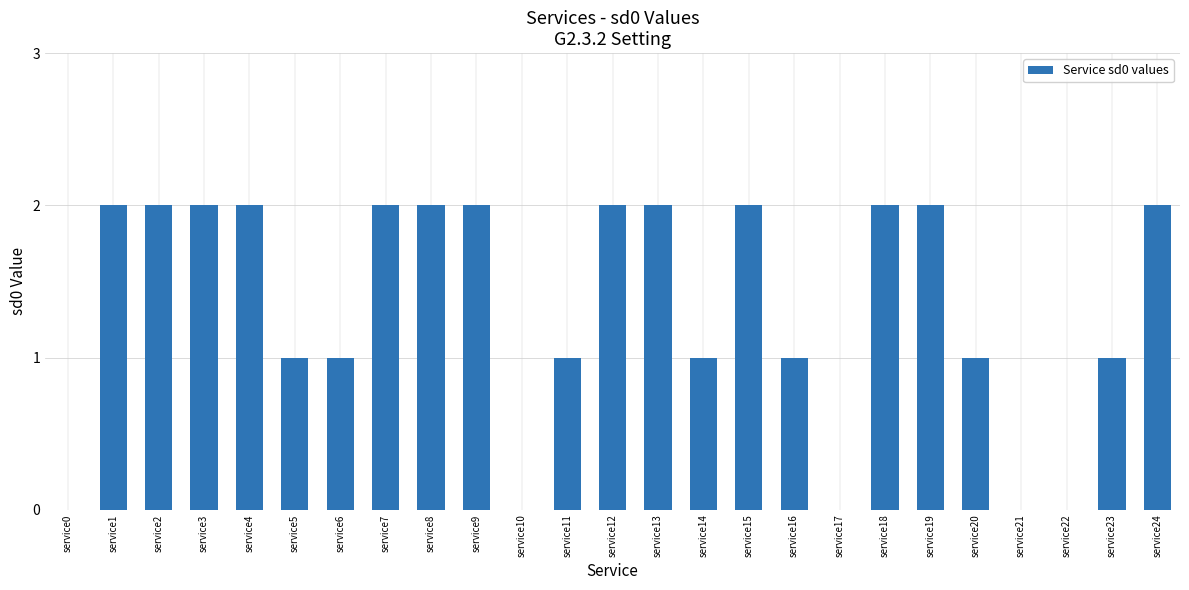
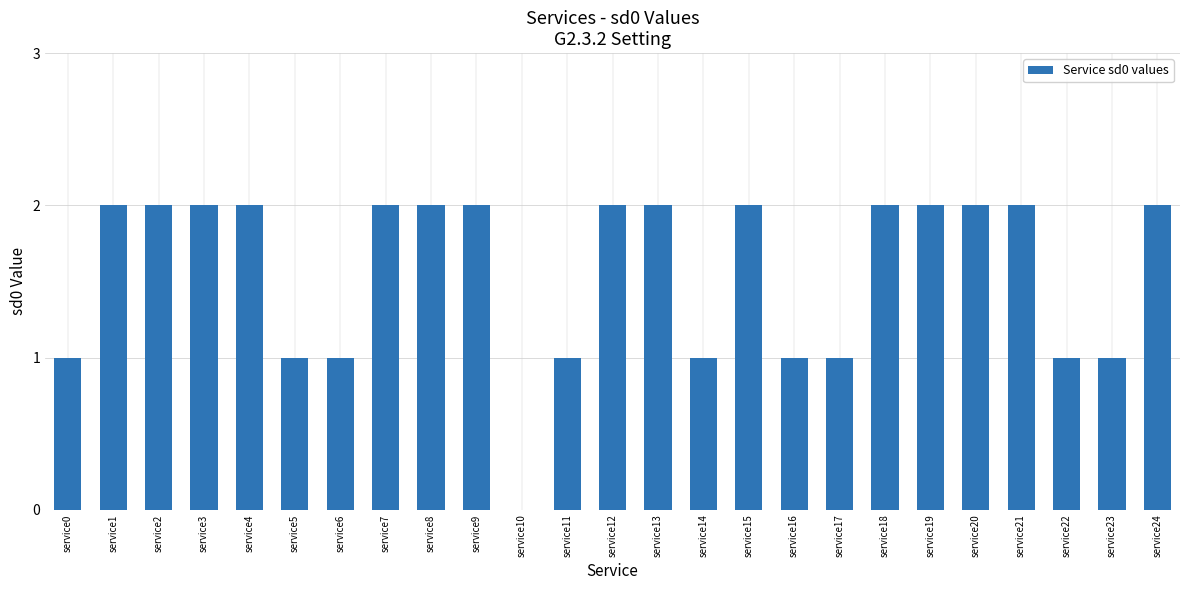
  {
-   "service0": 0,
+   "service0": 1,
    "service1": 2,
    "service2": 2,
    "service3": 2,
    "service4": 2,
    "service5": 1,
    "service6": 1,
    "service7": 2,
    "service8": 2,
    "service9": 2,
    "service10": 0,
    "service11": 1,
    "service12": 2,
    "service13": 2,
    "service14": 1,
    "service15": 2,
    "service16": 1,
-   "service17": 0,
+   "service17": 1,
    "service18": 2,
    "service19": 2,
-   "service20": 1,
-   "service21": 0,
-   "service22": 0,
+   "service20": 2,
+   "service21": 2,
+   "service22": 1,
    "service23": 1,
    "service24": 2
  }
